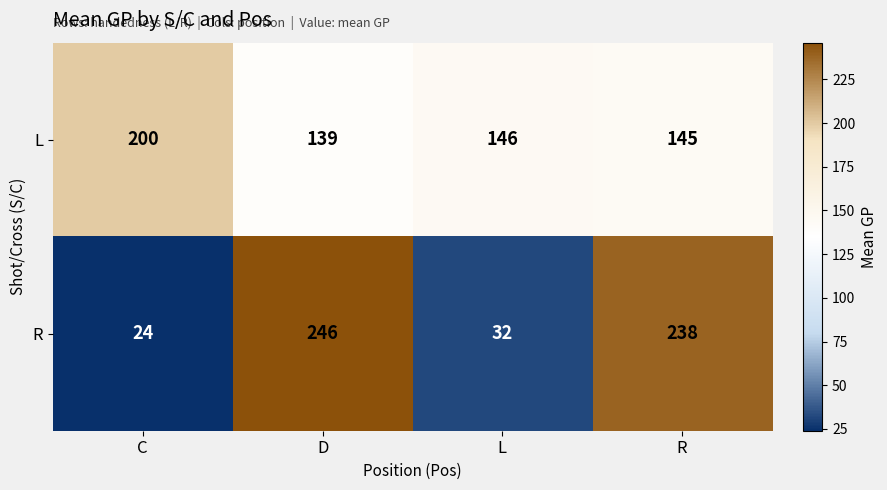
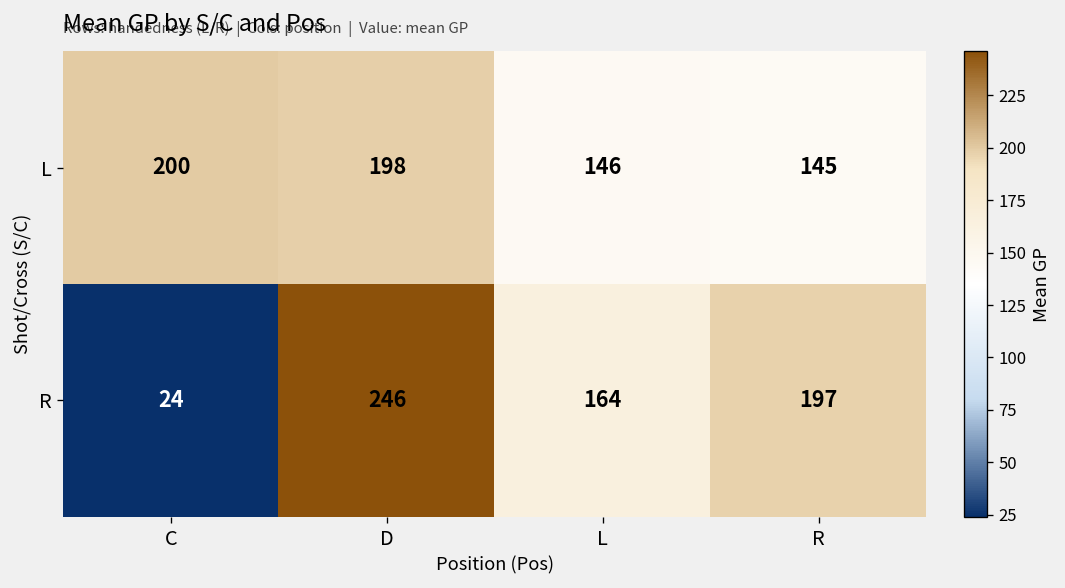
  {
    "L": {
      "C": 200,
-     "D": 139,
+     "D": 198,
      "L": 146,
      "R": 145
    },
    "R": {
      "C": 24,
      "D": 246,
-     "L": 32,
-     "R": 238
+     "L": 164,
+     "R": 197
    }
  }
